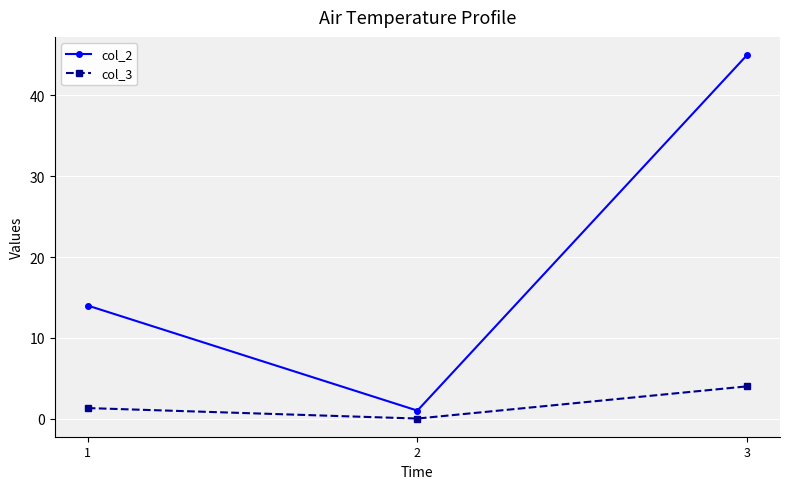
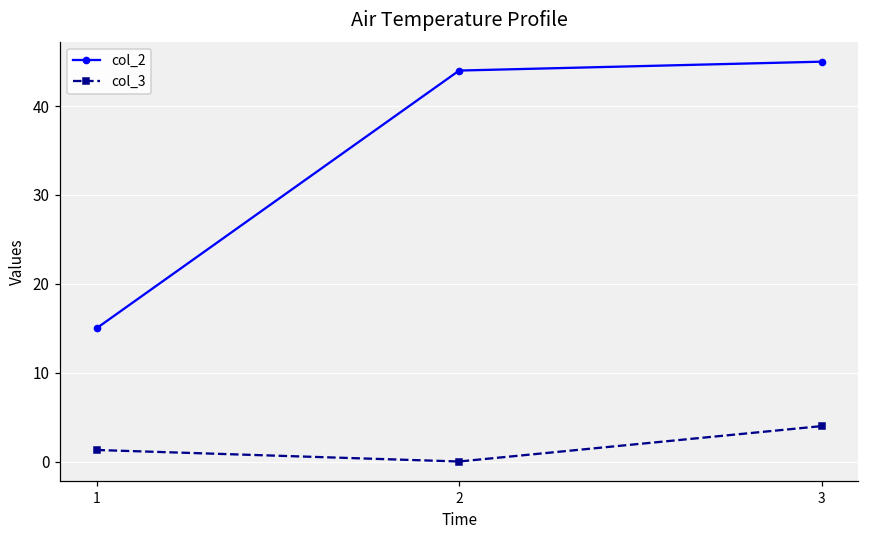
  {
    "col_2": {
-     "1": 14,
-     "2": 1,
+     "1": 15,
+     "2": 44,
      "3": 45
    },
    "col_3": {
      "1": 1,
      "2": 0,
      "3": 4
    }
  }
